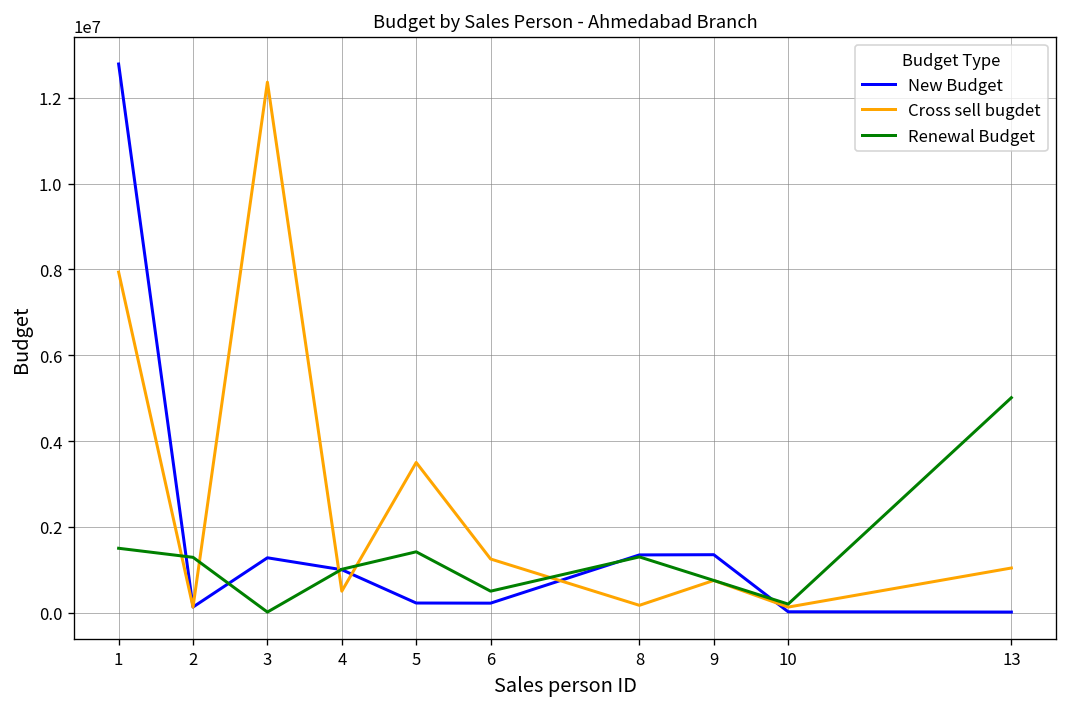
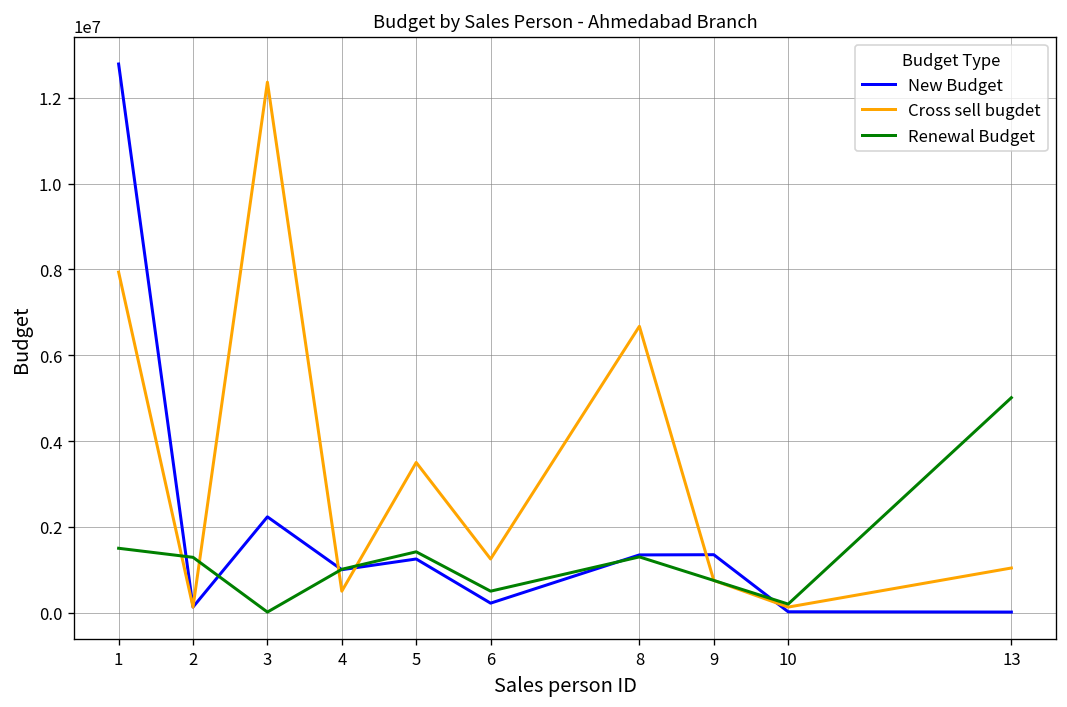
  {
    "New Budget": {
      "1": 12800000,
-     "3": 1300000,
-     "5": 200000,
+     "3": 2200000,
+     "5": 1300000,
      "6": 200000,
      "9": 1400000,
      "10": 0,
      "13": 0
    },
    "Cross sell bugdet": {
      "1": 7900000,
      "3": 12400000,
      "4": 500000,
      "5": 3500000,
      "6": 1300000,
-     "8": 200000,
+     "8": 6700000,
      "13": 1000000
    },
    "Renewal Budget": {
      "1": 1500000,
      "2": 1300000,
      "3": 0,
      "5": 1400000,
      "6": 500000,
      "13": 5000000
    }
  }
